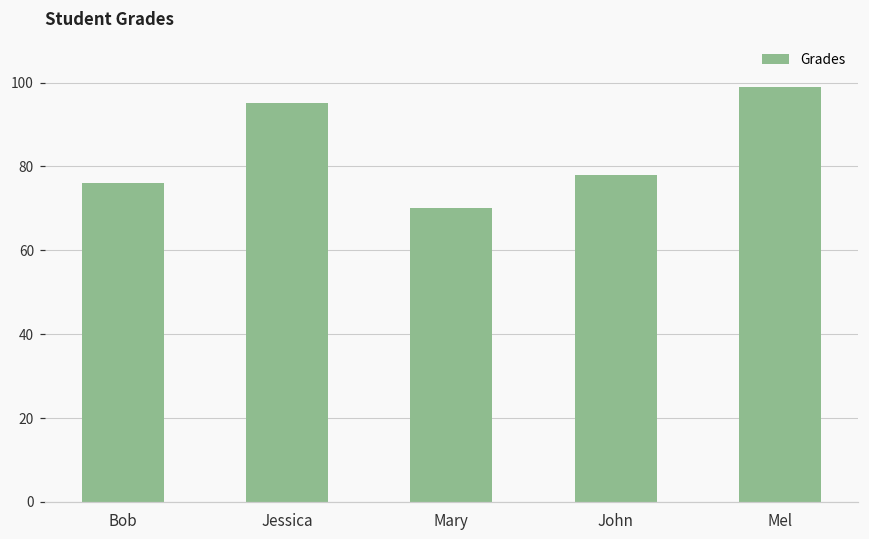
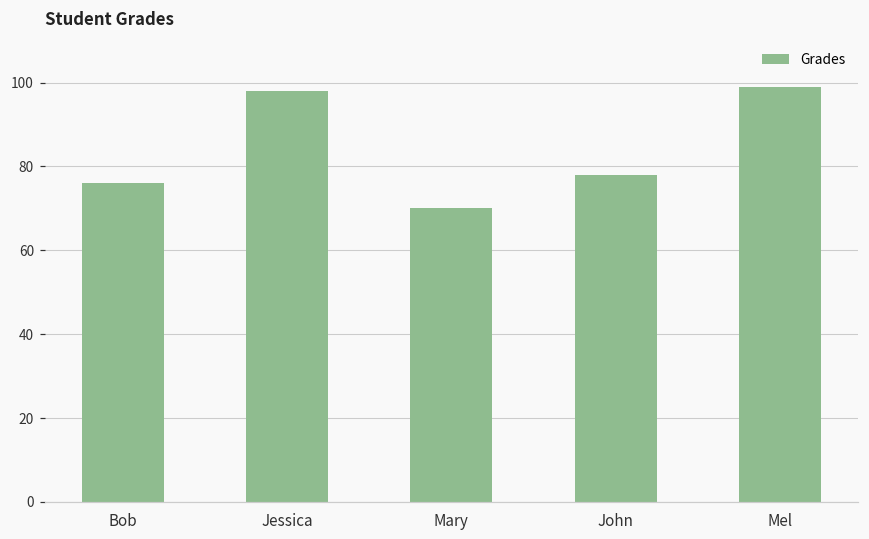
  {
    "Bob": 76,
-   "Jessica": 95,
+   "Jessica": 98,
    "Mary": 70,
    "John": 78,
    "Mel": 99
  }
